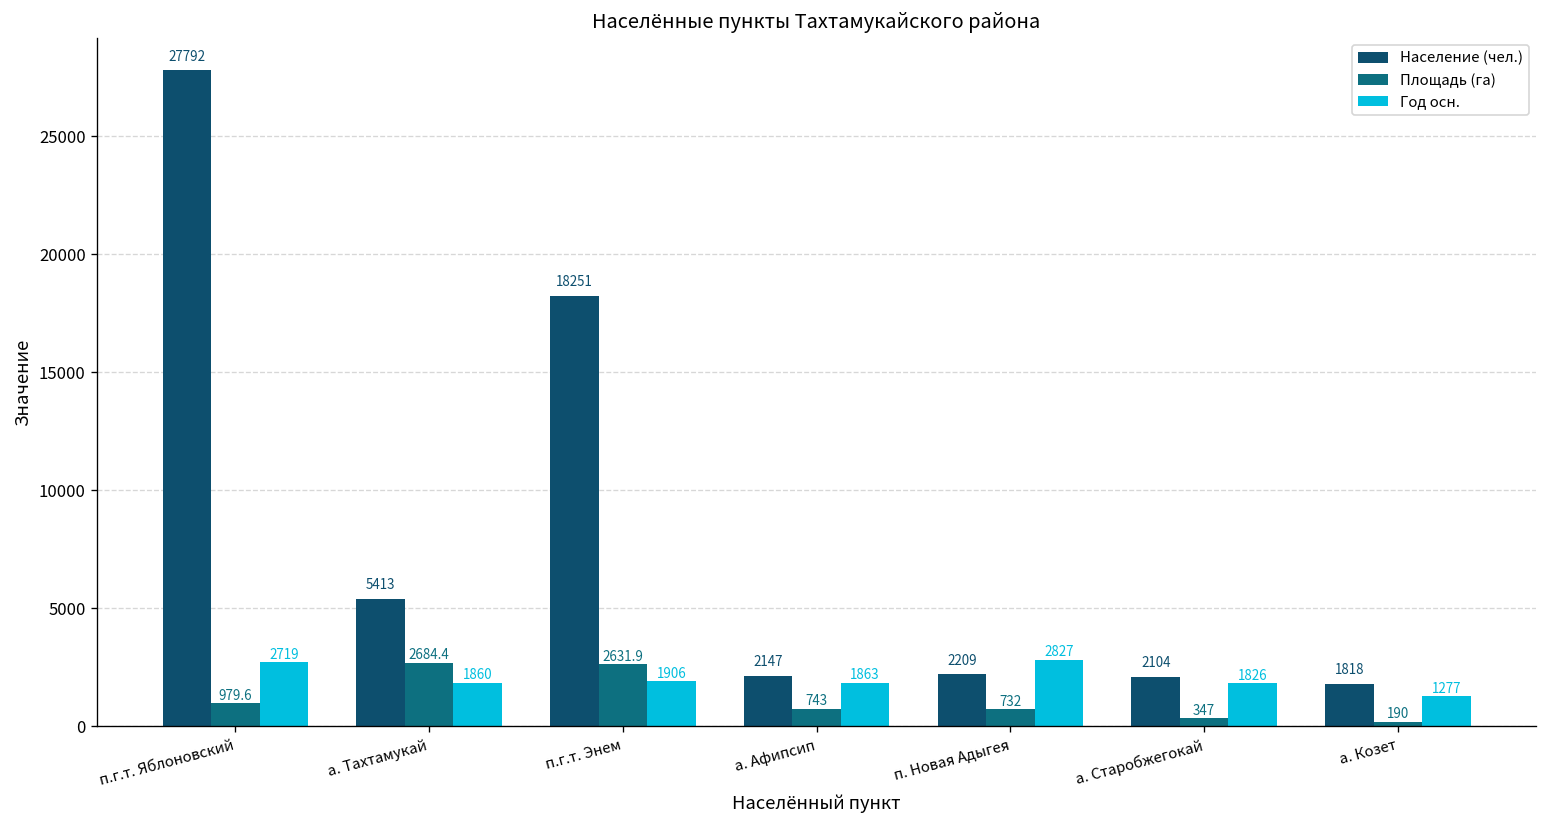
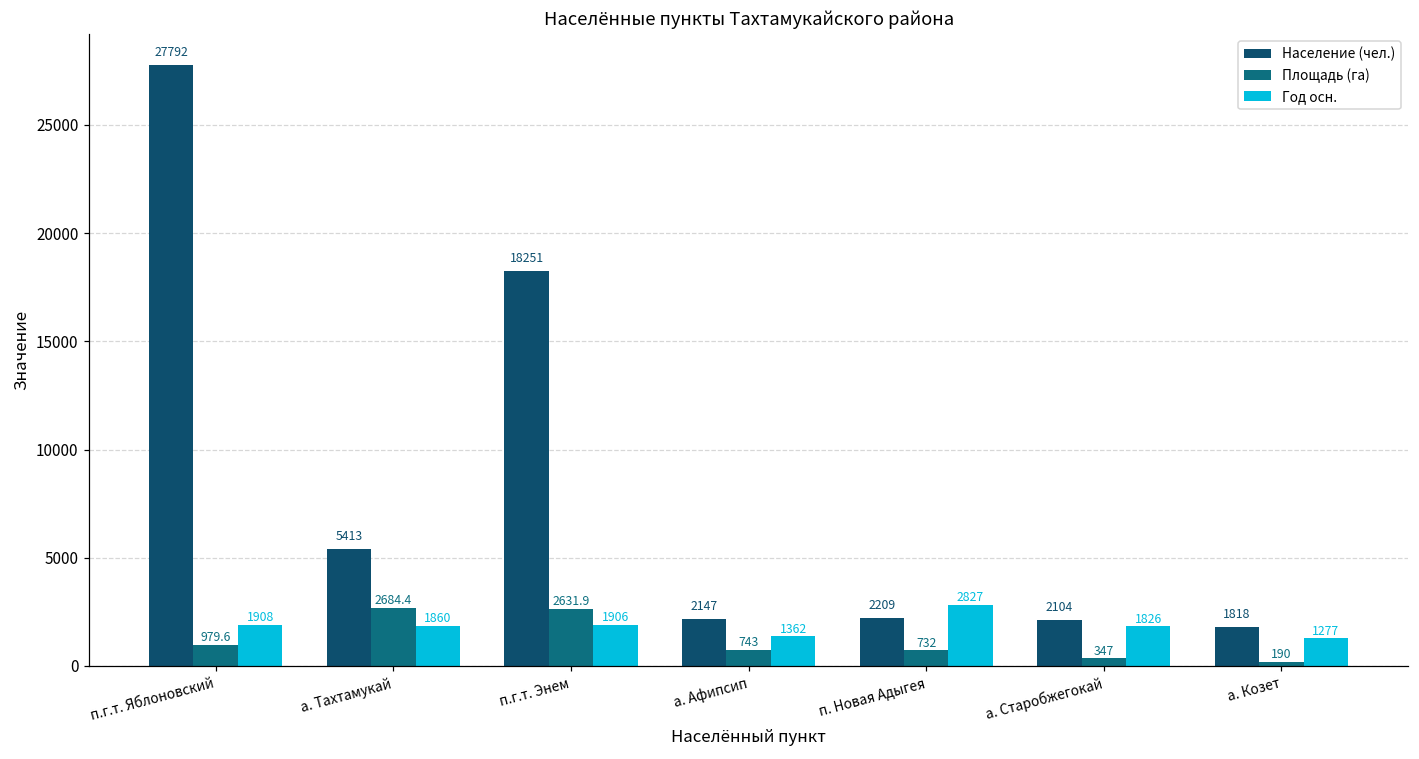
  {
    "Год осн.": {
-     "п.г.т. Яблоновский": 2719,
+     "п.г.т. Яблоновский": 1908,
      "а. Тахтамукай": 1860,
      "п.г.т. Энем": 1906,
-     "а. Афипсип": 1863,
+     "а. Афипсип": 1362,
      "п. Новая Адыгея": 2827,
      "а. Старобжегокай": 1826,
      "а. Козет": 1277
    }
  }
